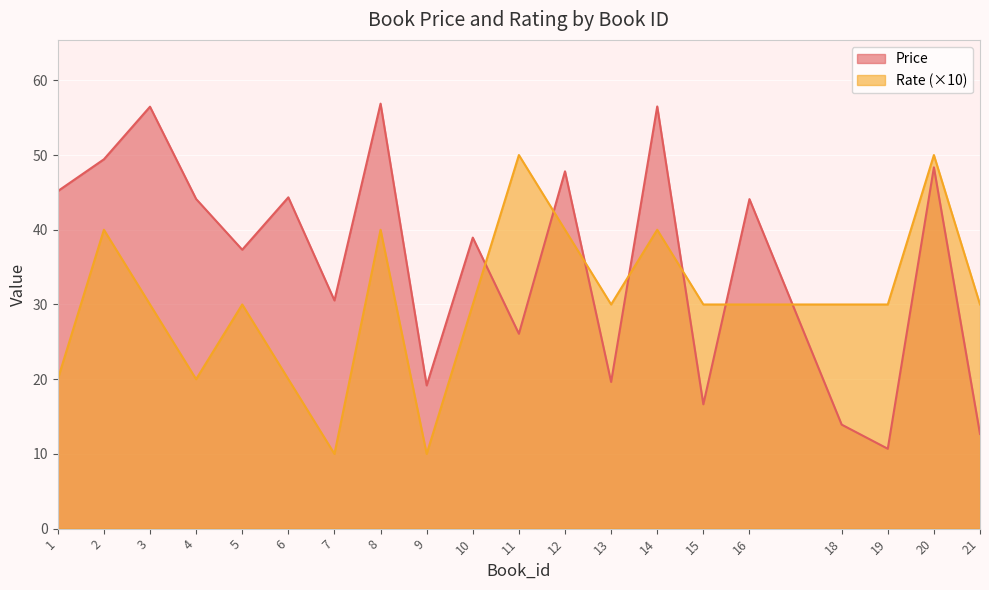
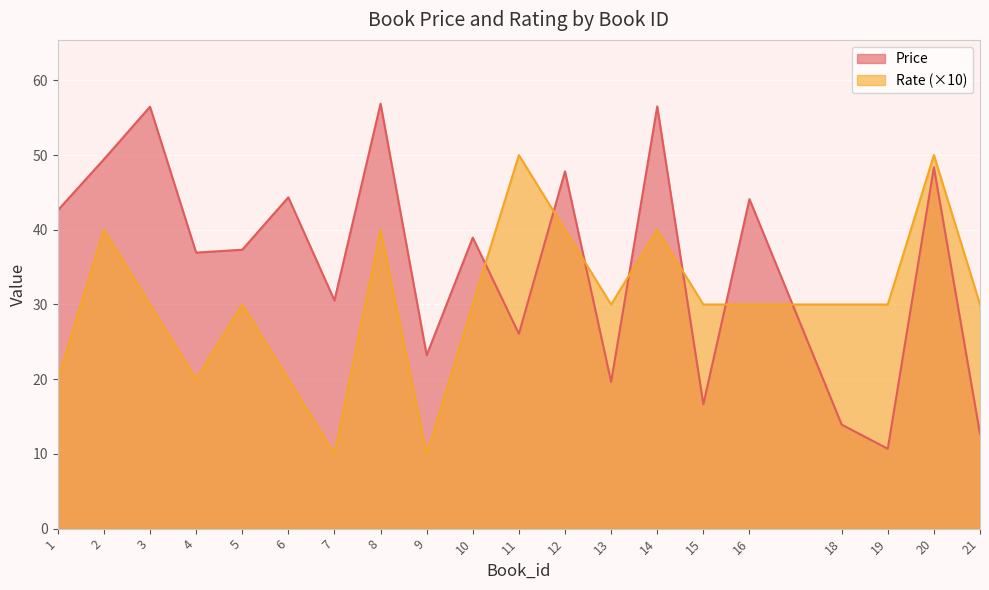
  {
    "Price": {
-     "1": 45,
+     "1": 43,
      "2": 49,
      "3": 56,
-     "4": 44,
+     "4": 37,
      "5": 37,
      "6": 44,
      "7": 31,
      "8": 57,
-     "9": 19,
+     "9": 23,
      "10": 39,
      "11": 26,
      "12": 48,
      "13": 20,
      "14": 57,
      "15": 17,
      "16": 44,
      "18": 14,
      "19": 11,
      "20": 48,
      "21": 13
    },
    "Rate (×10)": {
      "1": 20,
      "2": 40,
      "3": 30,
      "4": 20,
      "5": 30,
      "6": 20,
      "7": 10,
      "8": 40,
      "9": 10,
      "10": 30,
      "11": 50,
      "12": 40,
      "13": 30,
      "14": 40,
      "15": 30,
      "16": 30,
      "18": 30,
      "19": 30,
      "20": 50,
      "21": 30
    }
  }
